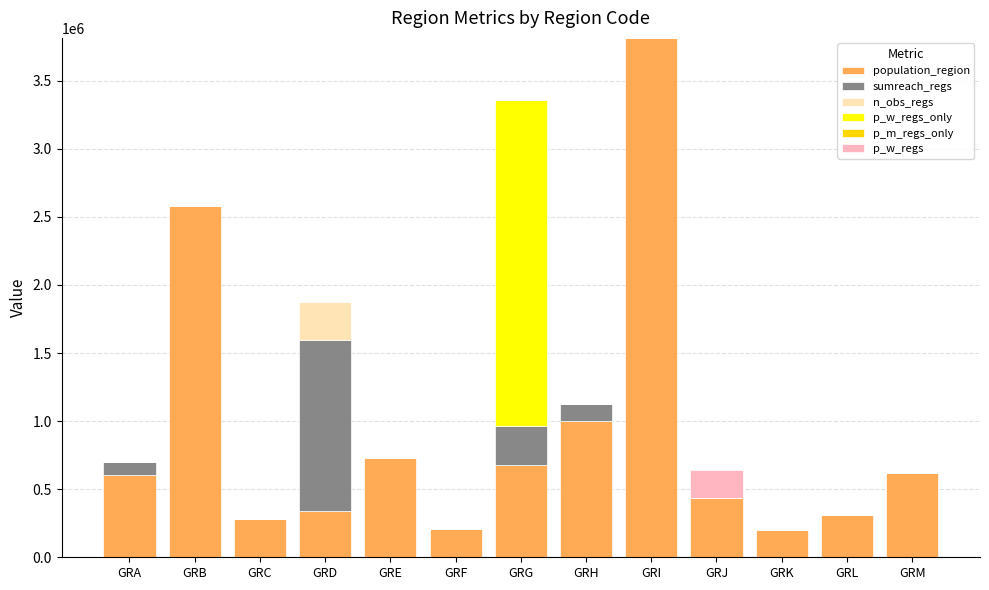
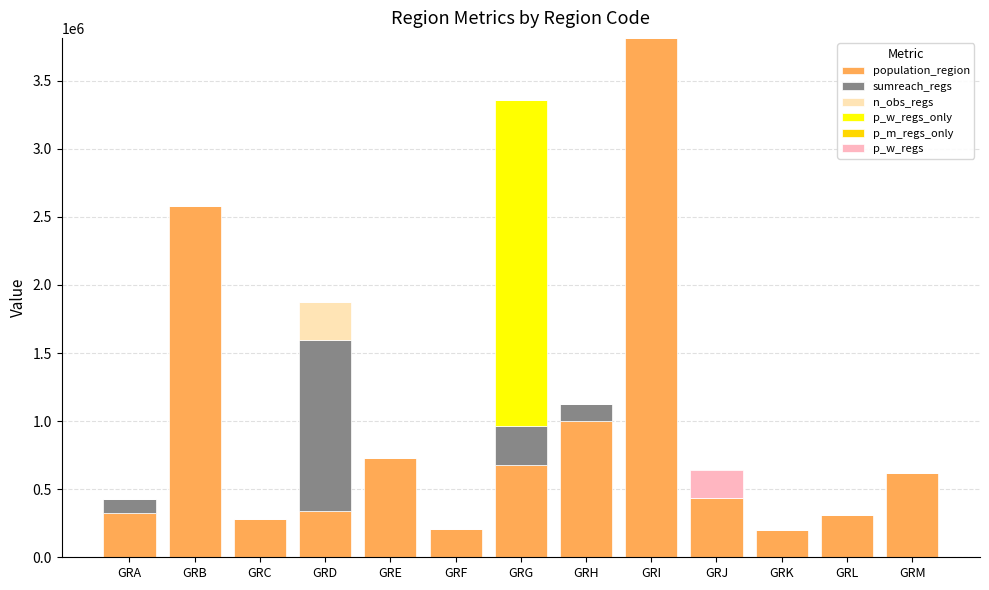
  {
    "population_region": {
-     "GRA": 610000,
+     "GRA": 330000,
      "GRB": 2580000,
      "GRC": 280000,
      "GRD": 340000,
      "GRE": 730000,
      "GRF": 210000,
      "GRG": 680000,
      "GRH": 1000000,
      "GRI": 3810000,
      "GRJ": 430000,
      "GRK": 200000,
      "GRL": 310000,
      "GRM": 620000
    },
    "sumreach_regs": {
      "GRA": 100000,
      "GRC": 0,
      "GRD": 1260000,
      "GRE": 0,
      "GRG": 280000,
      "GRH": 120000
    },
    "p_m_regs_only": {
      "GRA": 0,
      "GRC": 0,
      "GRD": 0,
      "GRE": 0,
      "GRF": 0,
      "GRG": 2400000,
      "GRH": 0,
      "GRJ": 0,
      "GRK": 0,
      "GRL": 0,
      "GRM": 0
    }
  }
